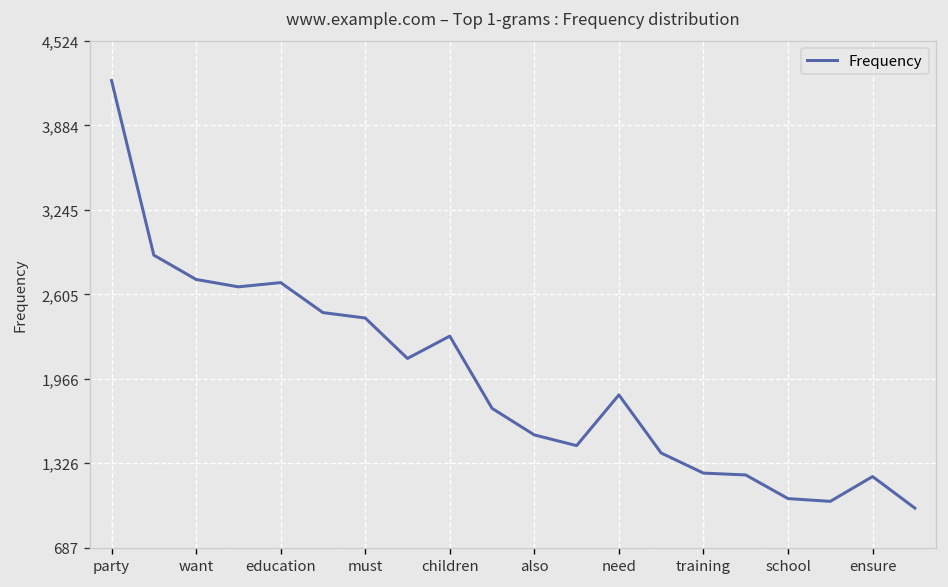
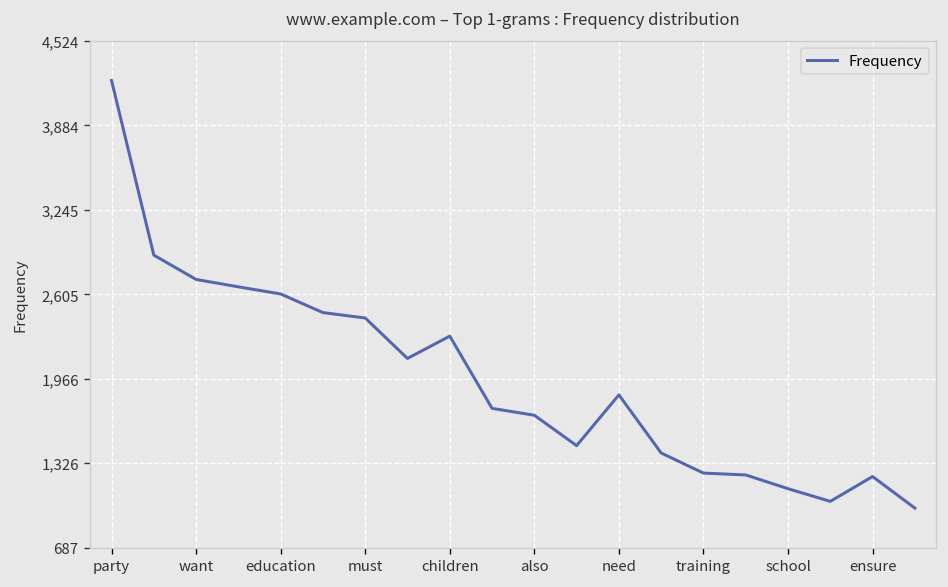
  {
    "party": "4,220",
    "want": "2,720",
-   "education": "2,690",
+   "education": "2,610",
    "must": "2,430",
    "children": "2,290",
-   "also": "1,540",
+   "also": "1,690",
    "need": "1,840",
    "training": "1,250",
-   "school": "1,060",
+   "school": "1,130",
    "ensure": "1,230"
  }
